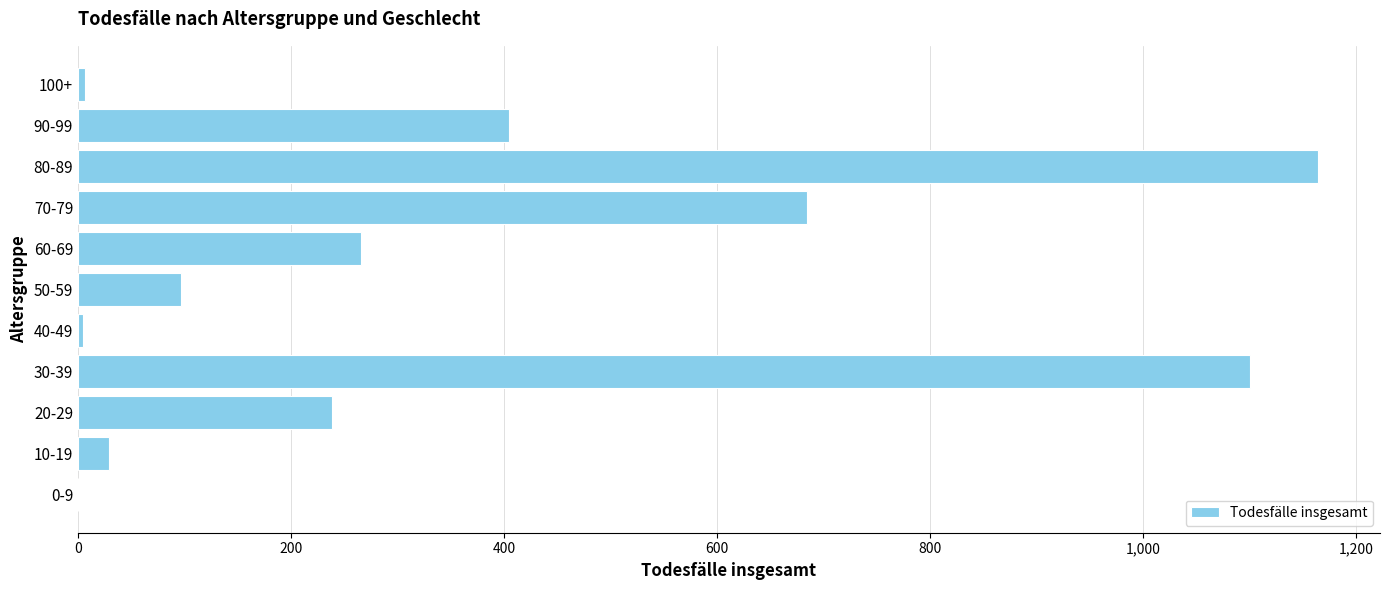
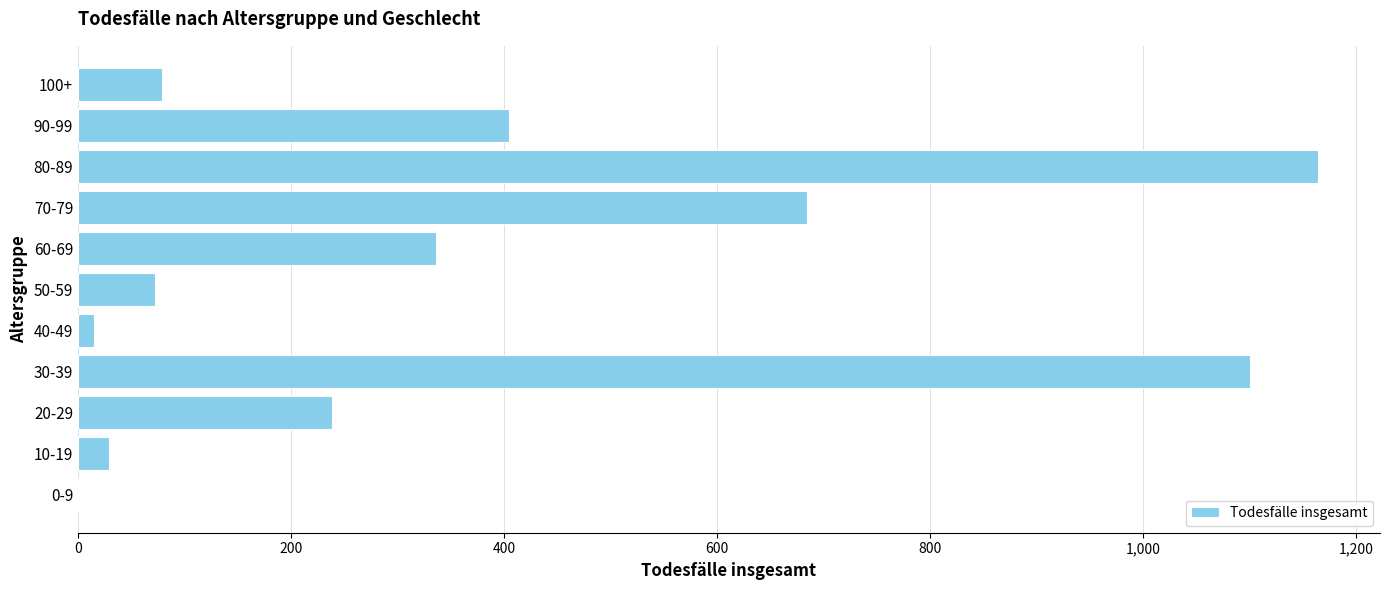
  {
-   "100+": "7",
+   "100+": "79",
    "90-99": "405",
    "80-89": "1,164",
    "70-79": "684",
-   "60-69": "266",
-   "50-59": "97",
-   "40-49": "5",
+   "60-69": "336",
+   "50-59": "72",
+   "40-49": "15",
    "30-39": "1,100",
    "20-29": "238",
    "10-19": "29",
    "0-9": "0"
  }
